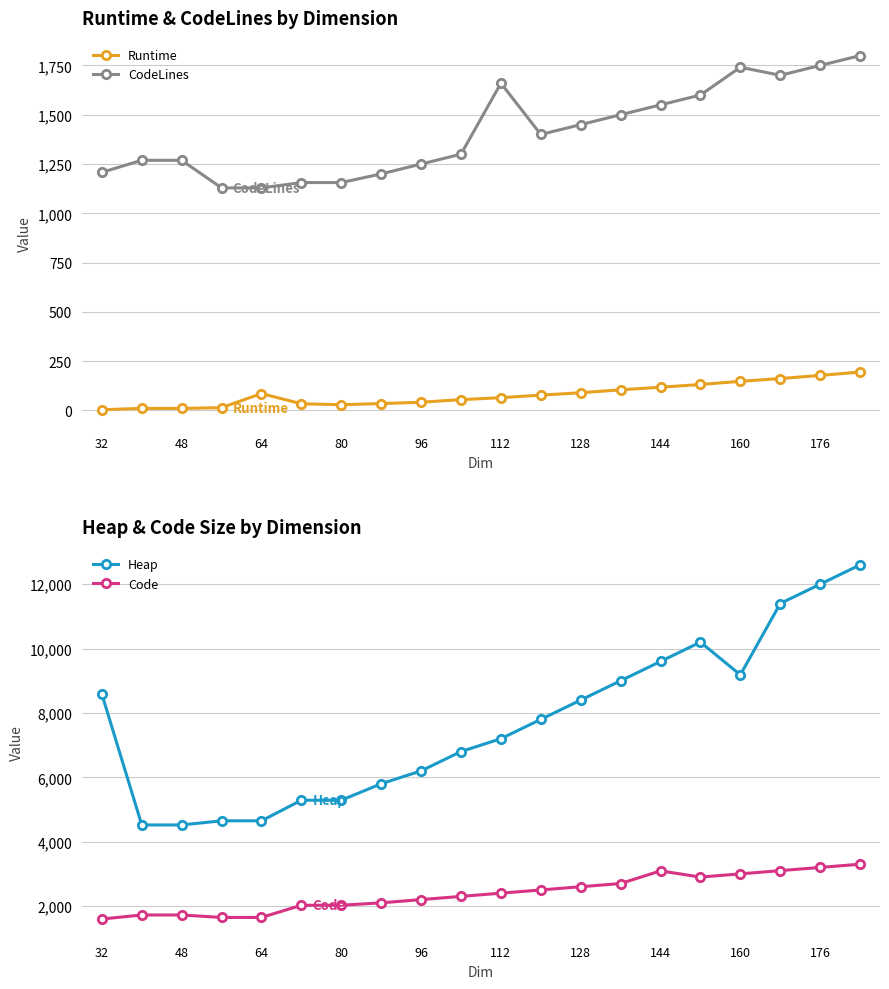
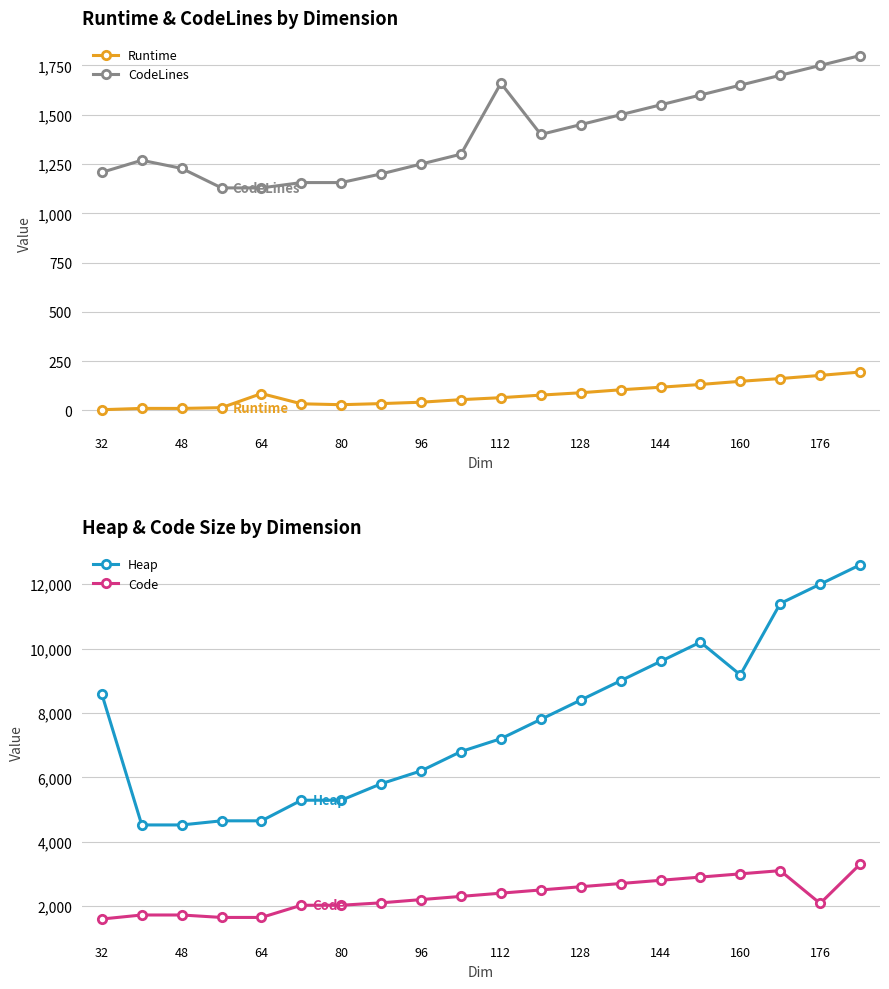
  {
    "Runtime & CodeLines by Dimension": {
      "Runtime": {
        "32": "0",
        "48": "10",
        "64": "90",
        "80": "30",
        "96": "40",
        "112": "70",
        "128": "90",
        "144": "120",
        "160": "150",
        "176": "180"
      },
      "CodeLines": {
        "32": "1,210",
-       "48": "1,270",
+       "48": "1,230",
        "64": "1,130",
        "80": "1,160",
        "96": "1,250",
        "112": "1,660",
        "128": "1,450",
        "144": "1,550",
-       "160": "1,740",
+       "160": "1,650",
        "176": "1,750"
      }
    },
    "Heap & Code Size by Dimension": {
      "Heap": {
        "32": "8,600",
        "48": "4,500",
        "64": "4,600",
        "80": "5,300",
        "96": "6,200",
        "112": "7,200",
        "128": "8,400",
        "144": "9,600",
        "160": "9,200",
        "176": "12,000"
      },
      "Code": {
        "32": "1,600",
        "48": "1,700",
        "64": "1,600",
        "80": "2,000",
        "96": "2,200",
        "112": "2,400",
        "128": "2,600",
-       "144": "3,100",
+       "144": "2,800",
        "160": "3,000",
-       "176": "3,200"
+       "176": "2,100"
      }
    }
  }
